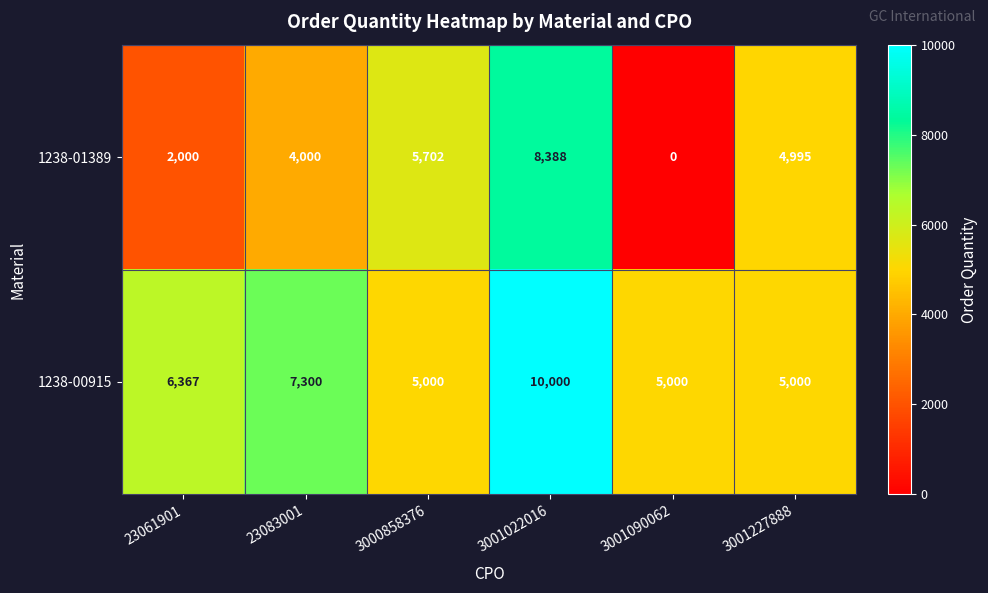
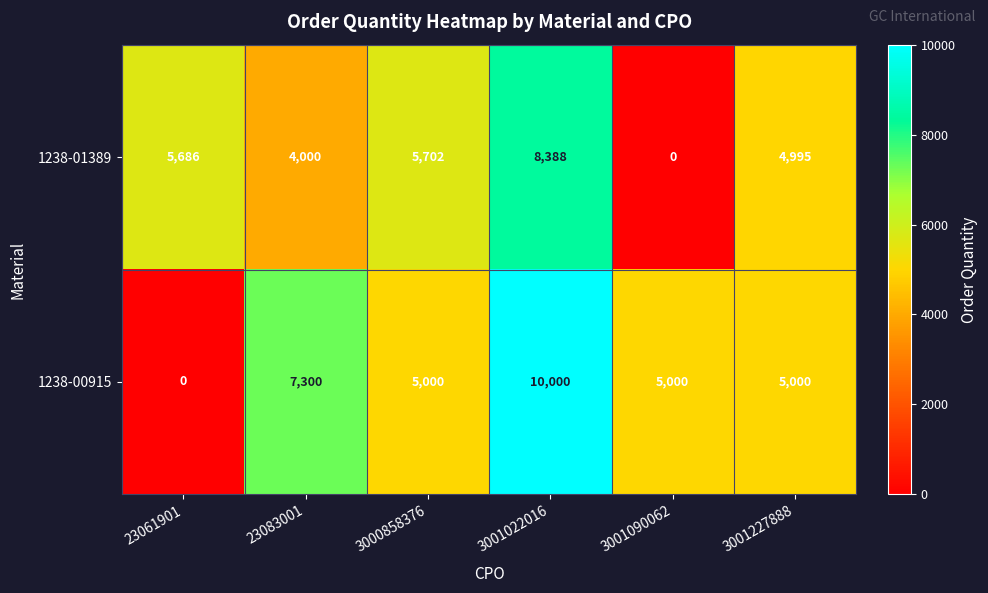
  {
    "1238-01389": {
-     "23061901": "2,000",
+     "23061901": "5,686",
      "23083001": "4,000",
      "3000858376": "5,702",
      "3001022016": "8,388",
      "3001090062": "0",
      "3001227888": "4,995"
    },
    "1238-00915": {
-     "23061901": "6,367",
+     "23061901": "0",
      "23083001": "7,300",
      "3000858376": "5,000",
      "3001022016": "10,000",
      "3001090062": "5,000",
      "3001227888": "5,000"
    }
  }
